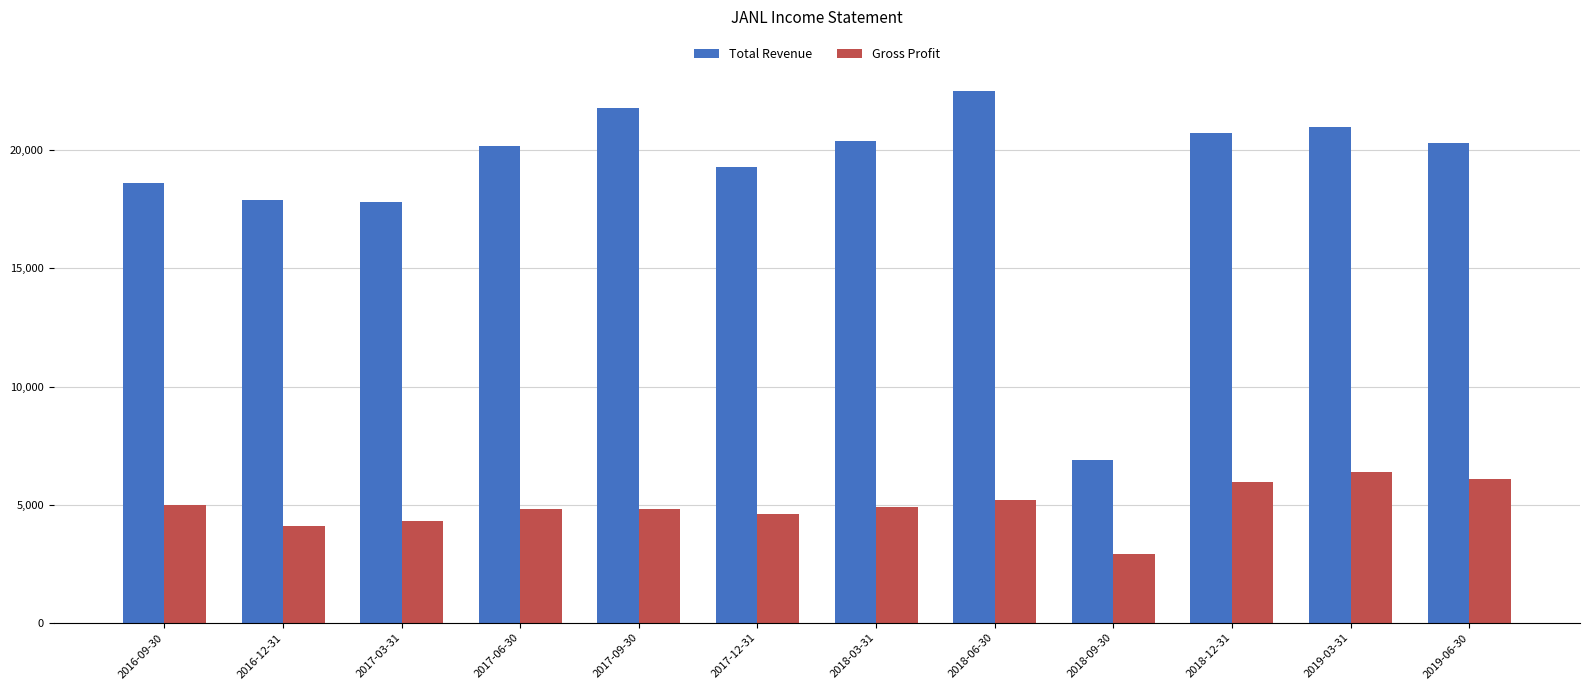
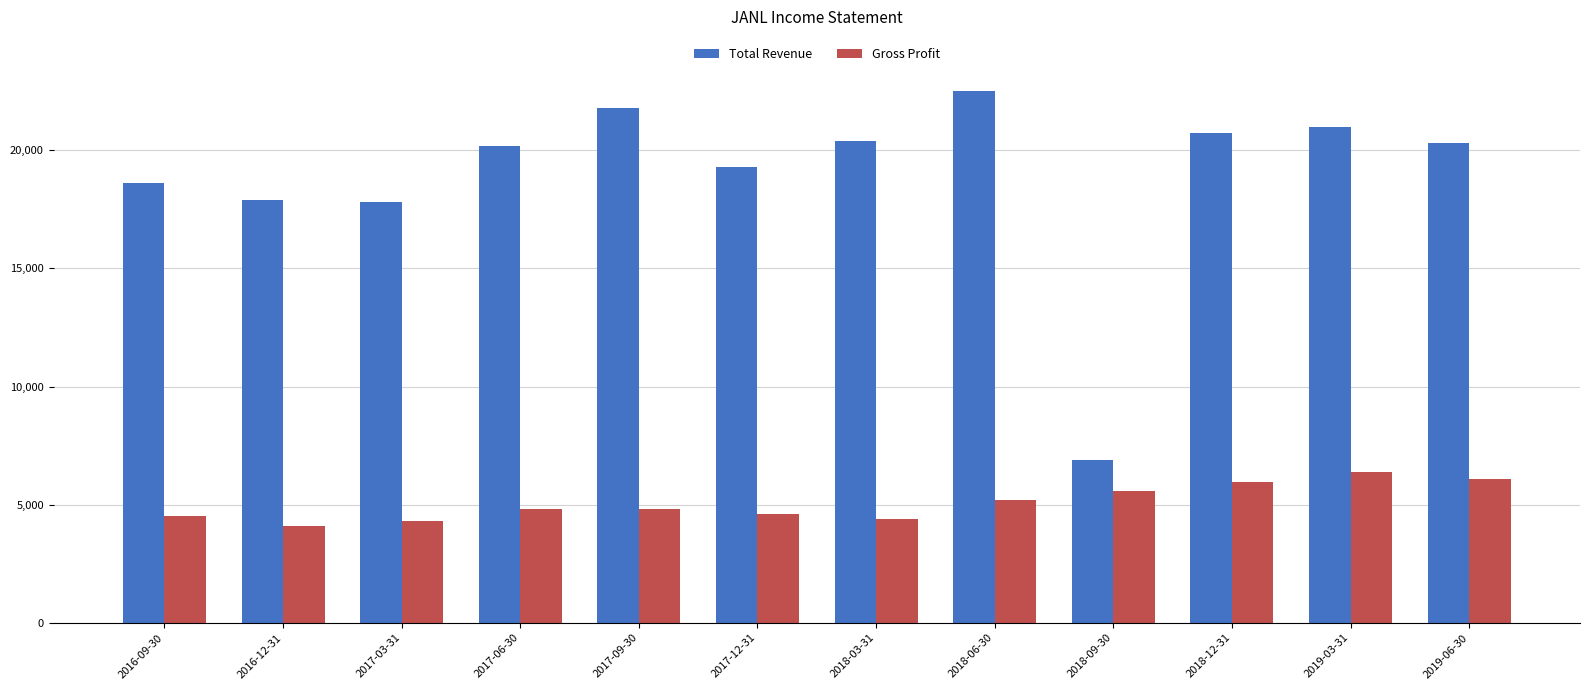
  {
    "Total Revenue": {
      "2016-09-30": "18,600",
      "2016-12-31": "17,900",
      "2017-03-31": "17,800",
      "2017-06-30": "20,200",
      "2017-09-30": "21,800",
      "2017-12-31": "19,300",
      "2018-03-31": "20,400",
      "2018-06-30": "22,500",
      "2018-09-30": "6,900",
      "2018-12-31": "20,700",
      "2019-03-31": "21,000",
      "2019-06-30": "20,300"
    },
    "Gross Profit": {
-     "2016-09-30": "5,000",
+     "2016-09-30": "4,500",
      "2016-12-31": "4,100",
      "2017-03-31": "4,300",
      "2017-06-30": "4,800",
      "2017-09-30": "4,800",
      "2017-12-31": "4,600",
-     "2018-03-31": "4,900",
+     "2018-03-31": "4,400",
      "2018-06-30": "5,200",
-     "2018-09-30": "2,900",
+     "2018-09-30": "5,600",
      "2018-12-31": "6,000",
      "2019-03-31": "6,400",
      "2019-06-30": "6,100"
    }
  }
